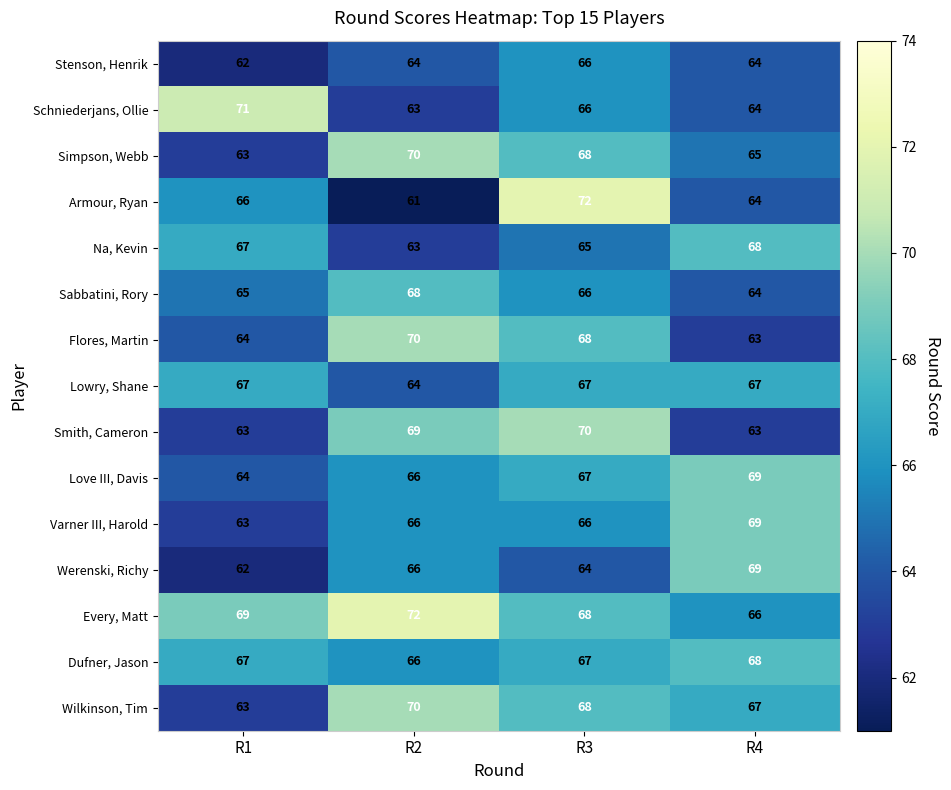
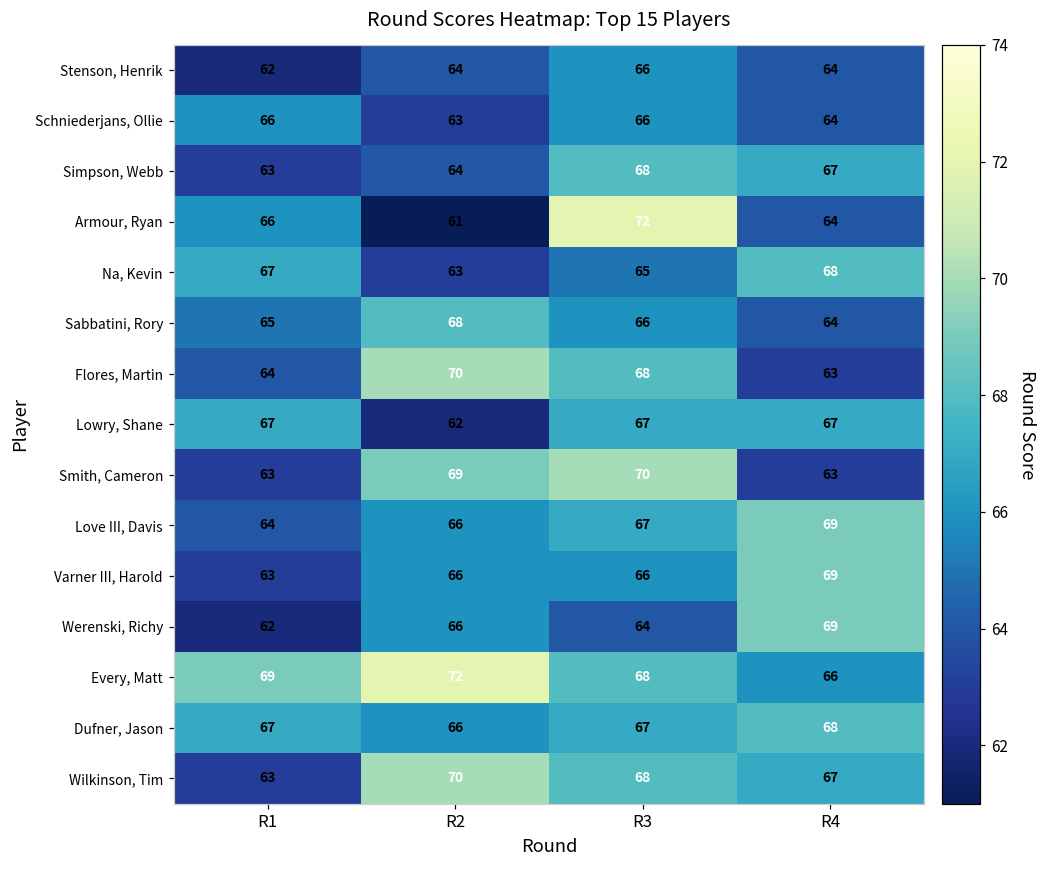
  {
    "Stenson, Henrik": {
      "R1": 62,
      "R2": 64,
      "R3": 66,
      "R4": 64
    },
    "Schniederjans, Ollie": {
-     "R1": 71,
+     "R1": 66,
      "R2": 63,
      "R3": 66,
      "R4": 64
    },
    "Simpson, Webb": {
      "R1": 63,
-     "R2": 70,
+     "R2": 64,
      "R3": 68,
-     "R4": 65
+     "R4": 67
    },
    "Armour, Ryan": {
      "R1": 66,
      "R2": 61,
      "R3": 72,
      "R4": 64
    },
    "Na, Kevin": {
      "R1": 67,
      "R2": 63,
      "R3": 65,
      "R4": 68
    },
    "Sabbatini, Rory": {
      "R1": 65,
      "R2": 68,
      "R3": 66,
      "R4": 64
    },
    "Flores, Martin": {
      "R1": 64,
      "R2": 70,
      "R3": 68,
      "R4": 63
    },
    "Lowry, Shane": {
      "R1": 67,
-     "R2": 64,
+     "R2": 62,
      "R3": 67,
      "R4": 67
    },
    "Smith, Cameron": {
      "R1": 63,
      "R2": 69,
      "R3": 70,
      "R4": 63
    },
    "Love III, Davis": {
      "R1": 64,
      "R2": 66,
      "R3": 67,
      "R4": 69
    },
    "Varner III, Harold": {
      "R1": 63,
      "R2": 66,
      "R3": 66,
      "R4": 69
    },
    "Werenski, Richy": {
      "R1": 62,
      "R2": 66,
      "R3": 64,
      "R4": 69
    },
    "Every, Matt": {
      "R1": 69,
      "R2": 72,
      "R3": 68,
      "R4": 66
    },
    "Dufner, Jason": {
      "R1": 67,
      "R2": 66,
      "R3": 67,
      "R4": 68
    },
    "Wilkinson, Tim": {
      "R1": 63,
      "R2": 70,
      "R3": 68,
      "R4": 67
    }
  }
